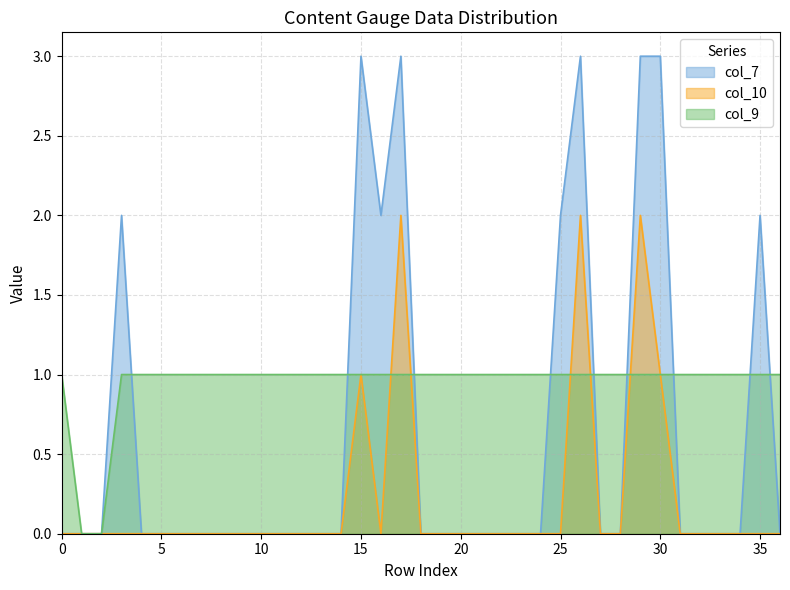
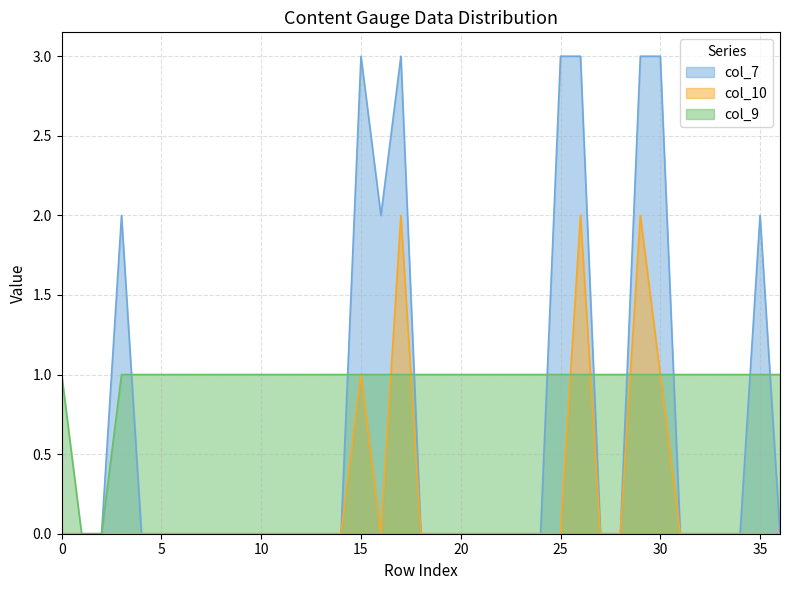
  {
    "col_7": {
      "15": 3,
-     "25": 2,
+     "25": 3,
      "30": 3,
      "35": 2
    },
    "col_10": {
      "25": 0,
      "35": 0
    },
    "col_9": {
      "0": 1,
      "5": 1,
      "10": 1,
      "20": 1,
      "25": 1,
      "35": 1
    }
  }
